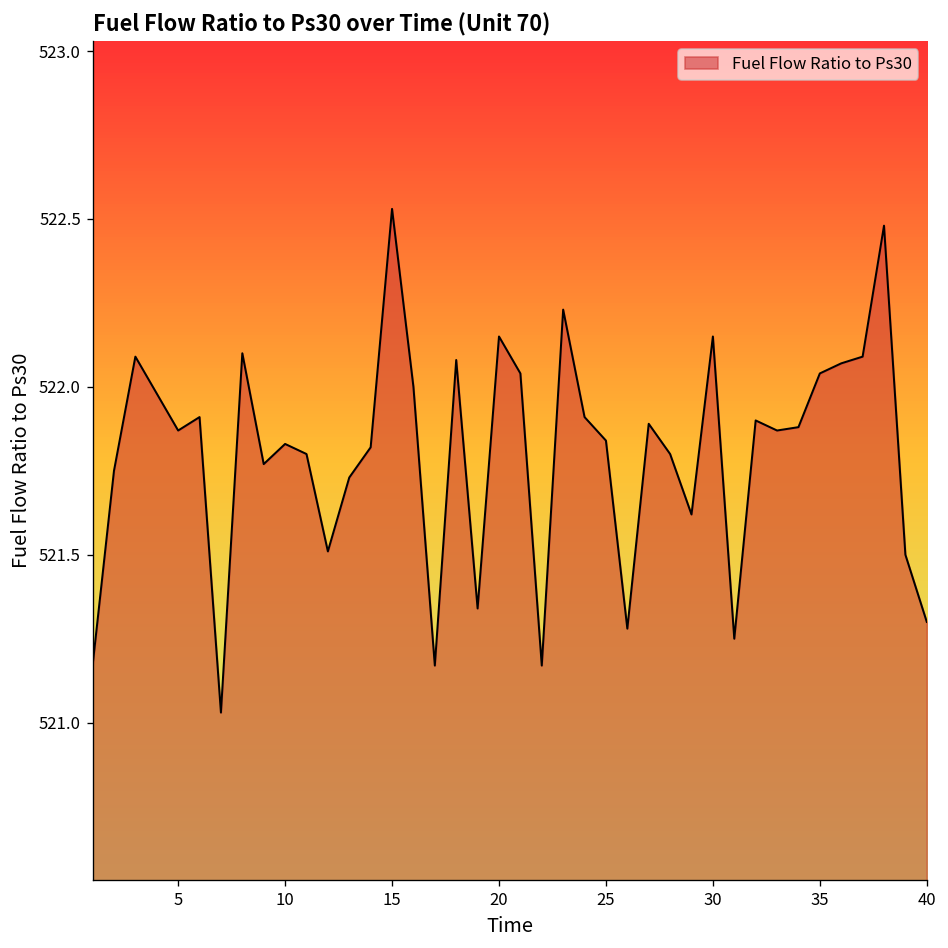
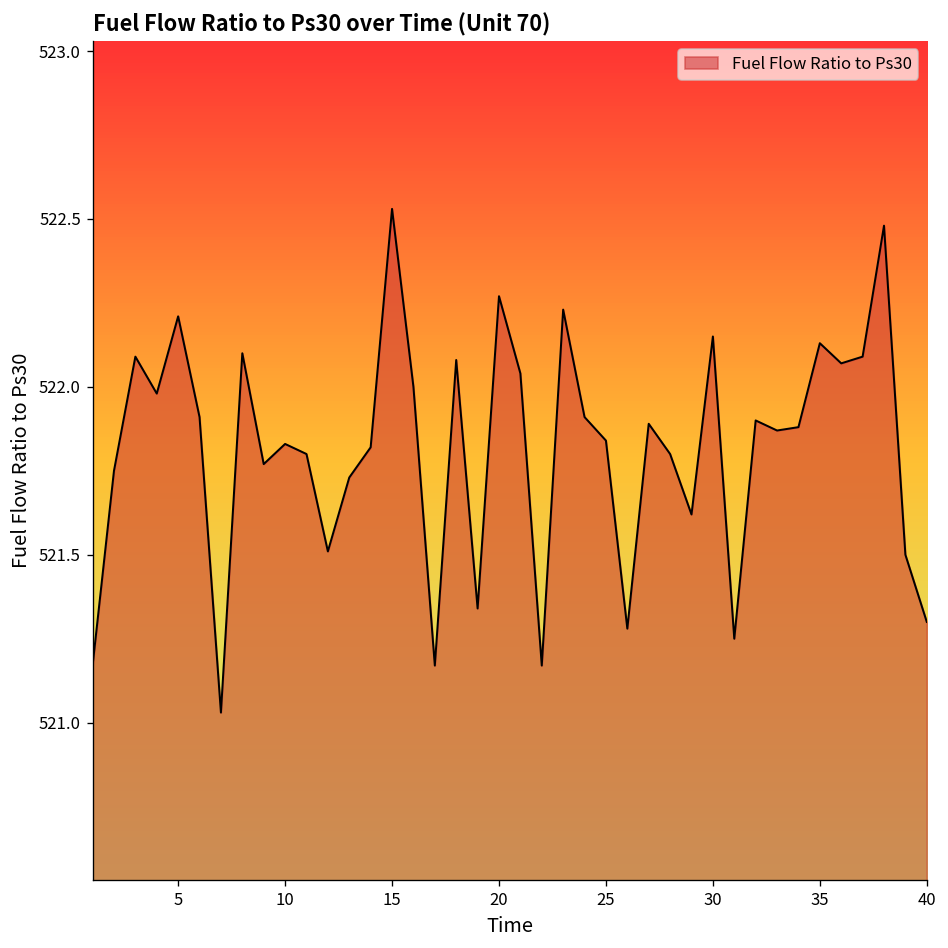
  {
-   "5": 521.87,
+   "5": 522.21,
    "10": 521.83,
    "15": 522.53,
-   "20": 522.15,
+   "20": 522.27,
    "25": 521.84,
    "30": 522.15,
-   "35": 522.04,
+   "35": 522.13,
    "40": 521.30
  }
